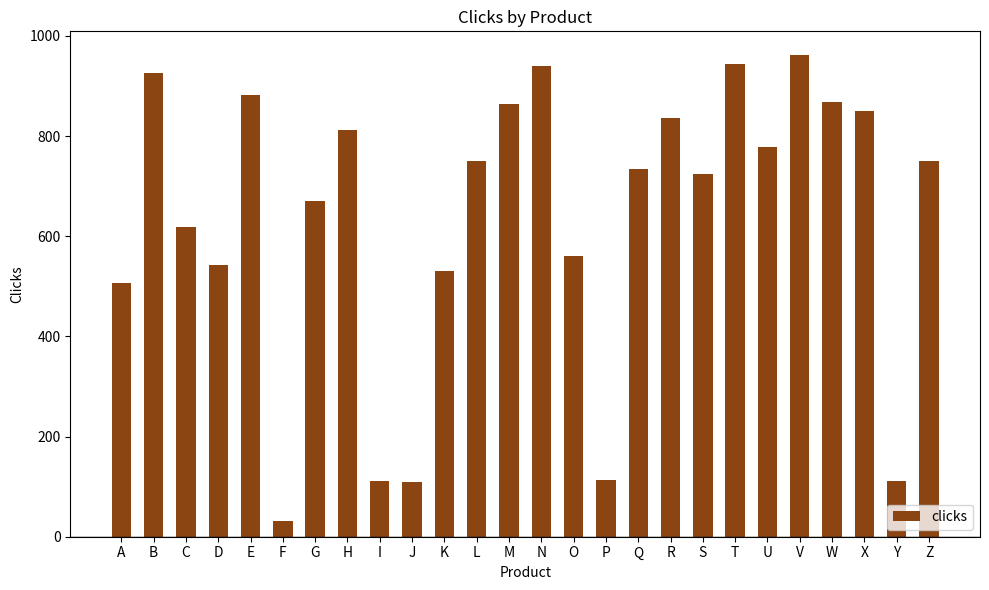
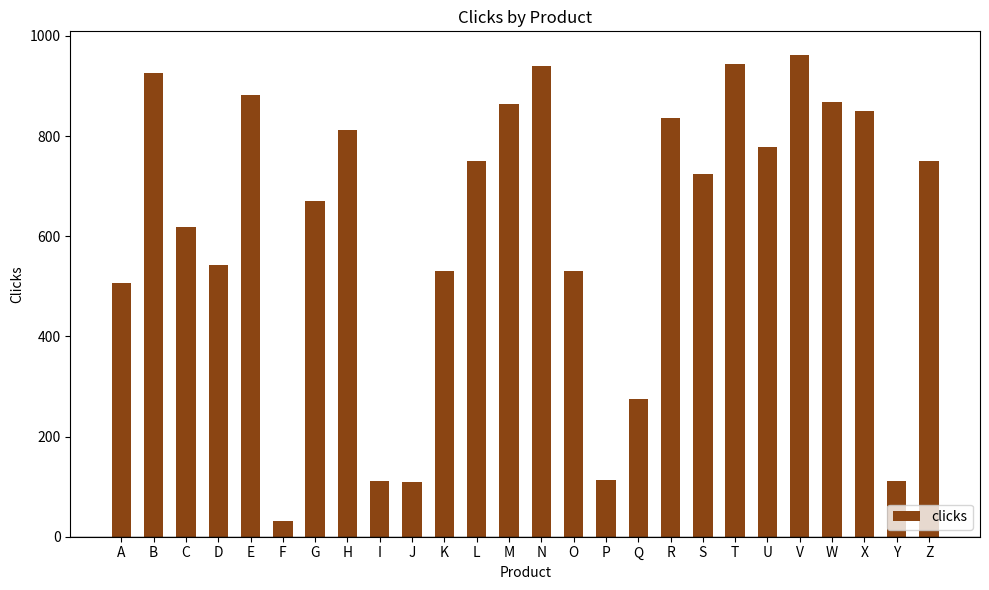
  {
    "A": 510,
    "B": 930,
    "C": 620,
    "D": 540,
    "E": 880,
    "F": 30,
    "G": 670,
    "H": 810,
    "I": 110,
    "J": 110,
    "K": 530,
    "L": 750,
    "M": 860,
    "N": 940,
-   "O": 560,
+   "O": 530,
    "P": 110,
-   "Q": 730,
+   "Q": 280,
    "R": 840,
    "S": 730,
    "T": 940,
    "U": 780,
    "V": 960,
    "W": 870,
    "X": 850,
    "Y": 110,
    "Z": 750
  }
